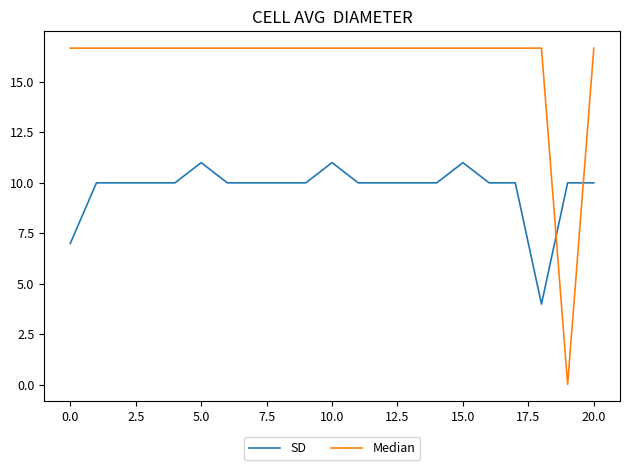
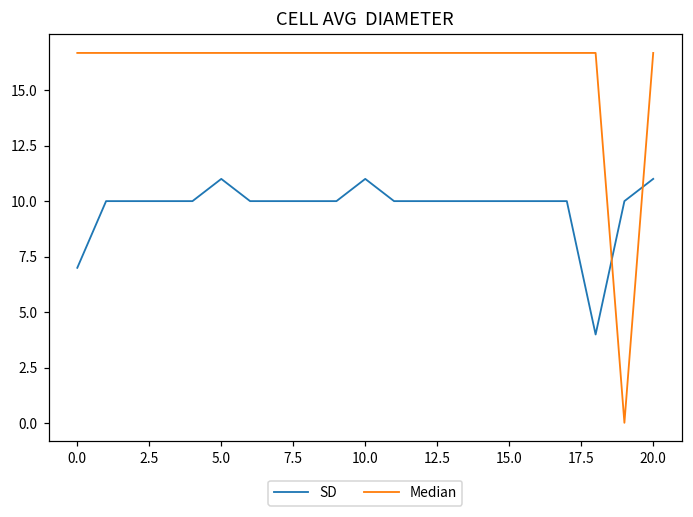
  {
    "SD": {
      "0.0": 7,
      "5.0": 11,
      "10.0": 11,
-     "15.0": 11,
-     "20.0": 10
+     "15.0": 10,
+     "20.0": 11
    },
    "Median": {
      "0.0": 16.7,
      "5.0": 16.7,
      "10.0": 16.7,
      "15.0": 16.7,
      "20.0": 16.7
    }
  }
